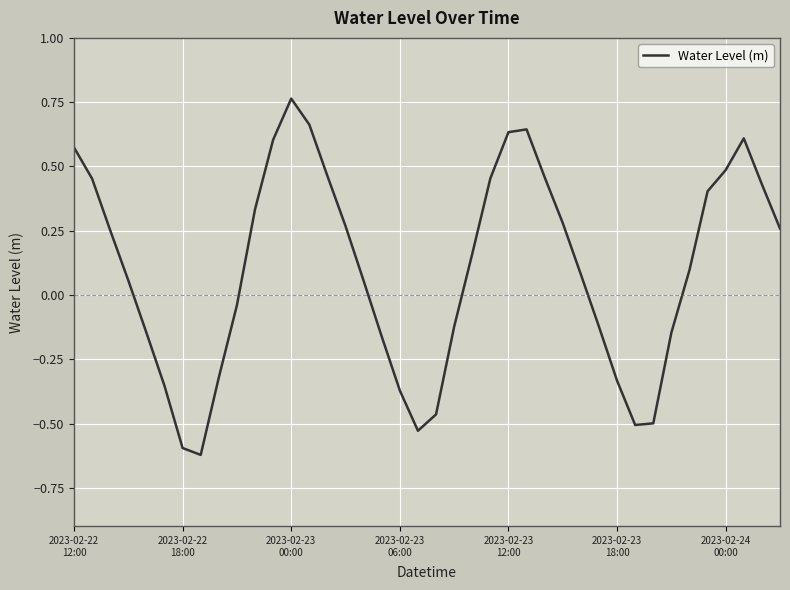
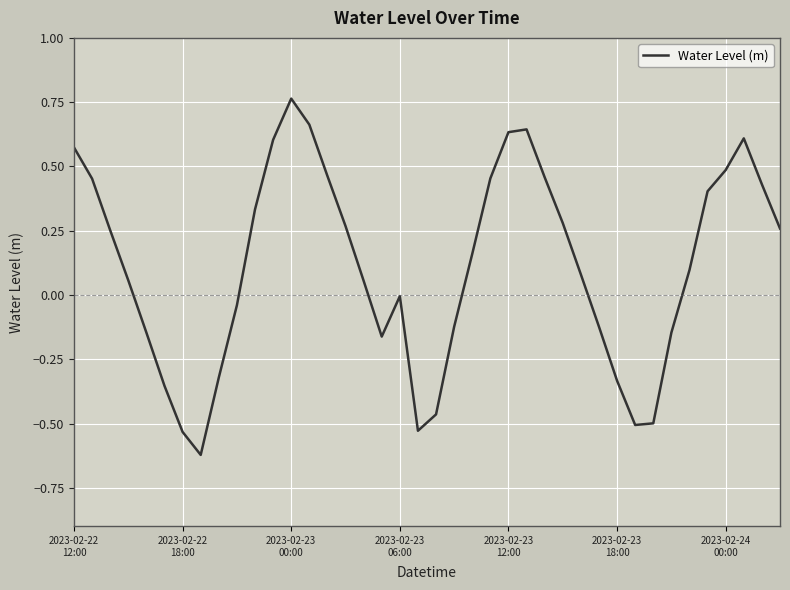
  {
    "2023-02-22 12:00": 0.57,
-   "2023-02-22 18:00": -0.60,
+   "2023-02-22 18:00": -0.53,
    "2023-02-23 00:00": 0.76,
-   "2023-02-23 06:00": -0.37,
+   "2023-02-23 06:00": 0.00,
    "2023-02-23 12:00": 0.63,
    "2023-02-23 18:00": -0.33,
    "2023-02-24 00:00": 0.49
  }
